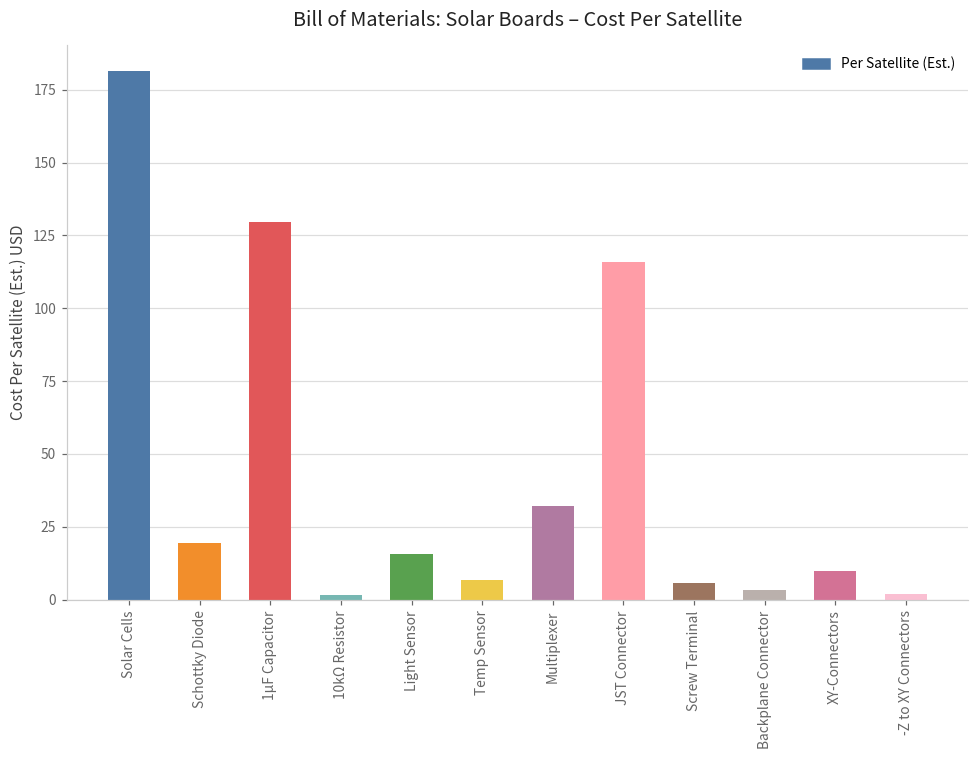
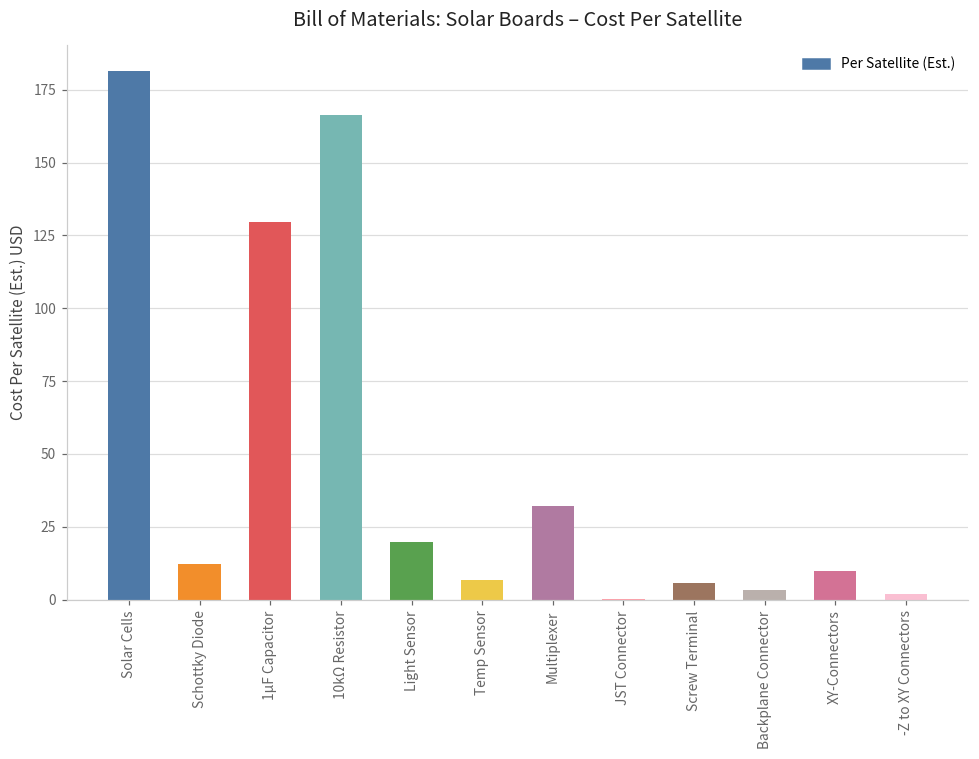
  {
    "Solar Cells": 181,
-   "Schottky Diode": 20,
+   "Schottky Diode": 12,
    "1µF Capacitor": 130,
-   "10kΩ Resistor": 2,
-   "Light Sensor": 16,
+   "10kΩ Resistor": 166,
+   "Light Sensor": 20,
    "Temp Sensor": 7,
    "Multiplexer": 32,
-   "JST Connector": 116,
+   "JST Connector": 0,
    "Screw Terminal": 6,
    "Backplane Connector": 3,
    "XY-Connectors": 10,
    "-Z to XY Connectors": 2
  }
